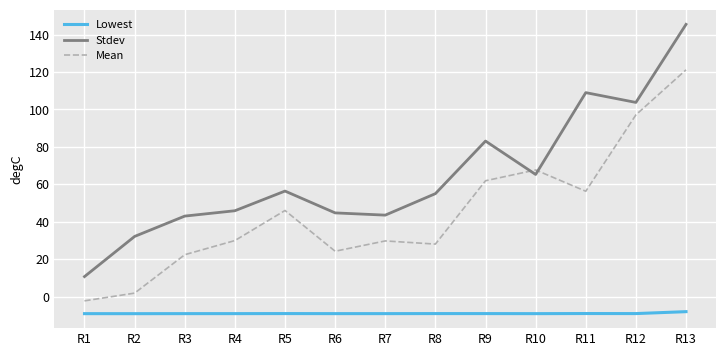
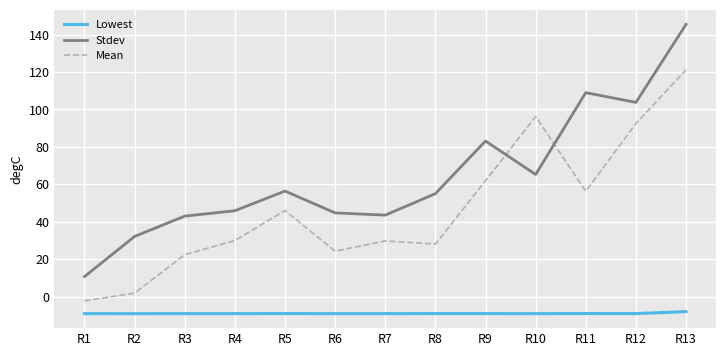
  {
    "Lowest": {
      "R1": -9,
      "R2": -9,
      "R3": -9,
      "R4": -9,
      "R5": -9,
      "R6": -9,
      "R7": -9,
      "R8": -9,
      "R9": -9,
      "R10": -9,
      "R11": -9,
      "R12": -9,
      "R13": -8
    },
    "Stdev": {
      "R1": 11,
      "R2": 32,
      "R3": 43,
      "R4": 46,
      "R5": 56,
      "R6": 45,
      "R7": 44,
      "R8": 55,
      "R9": 83,
      "R10": 65,
      "R11": 109,
      "R12": 104,
      "R13": 145
    },
    "Mean": {
      "R1": -2,
      "R2": 2,
      "R3": 22,
      "R4": 30,
      "R5": 46,
      "R6": 24,
      "R7": 30,
      "R8": 28,
      "R9": 62,
-     "R10": 68,
+     "R10": 96,
      "R11": 56,
-     "R12": 97,
+     "R12": 93,
      "R13": 121
    }
  }
